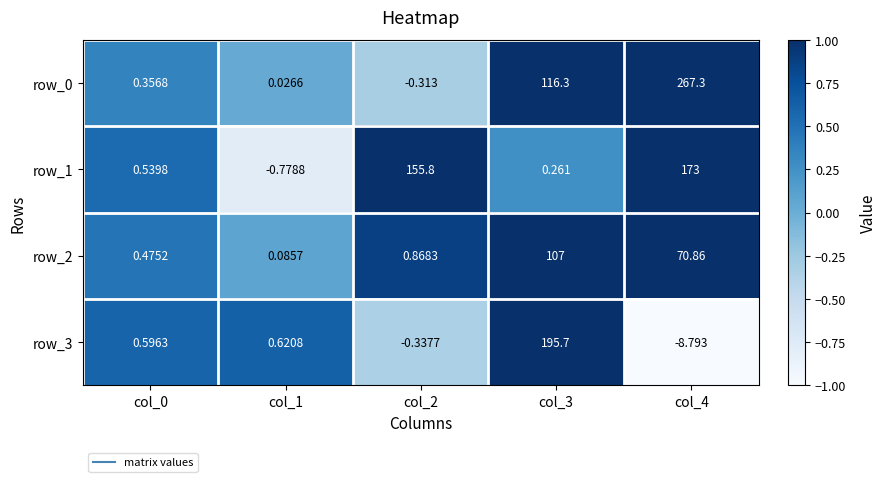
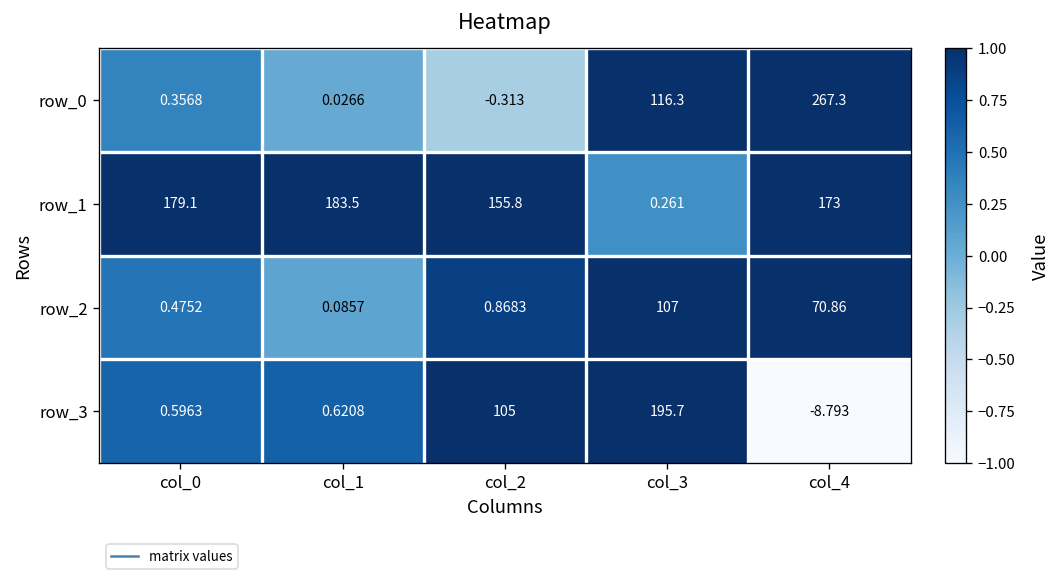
  {
    "row_0": {
      "col_0": 0.3568,
      "col_1": 0.0266,
      "col_2": -0.313,
      "col_3": 116.3,
      "col_4": 267.3
    },
    "row_1": {
-     "col_0": 0.5398,
-     "col_1": -0.7788,
+     "col_0": 179.1,
+     "col_1": 183.5,
      "col_2": 155.8,
      "col_3": 0.261,
      "col_4": 173
    },
    "row_2": {
      "col_0": 0.4752,
      "col_1": 0.0857,
      "col_2": 0.8683,
      "col_3": 107,
      "col_4": 70.86
    },
    "row_3": {
      "col_0": 0.5963,
      "col_1": 0.6208,
-     "col_2": -0.3377,
+     "col_2": 105,
      "col_3": 195.7,
      "col_4": -8.793
    }
  }
